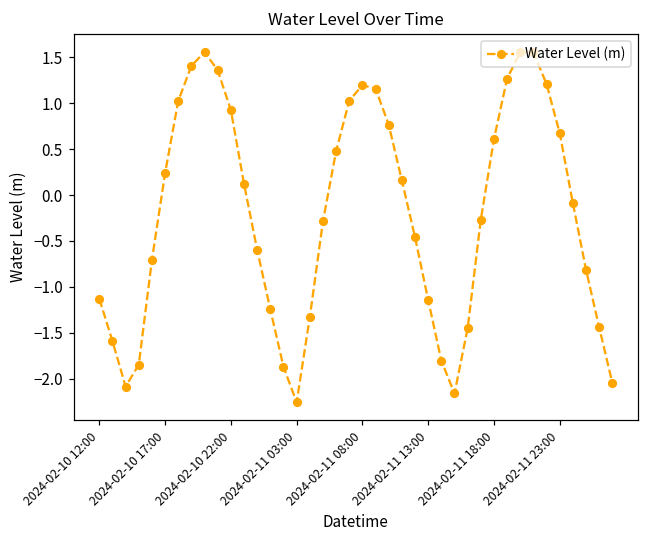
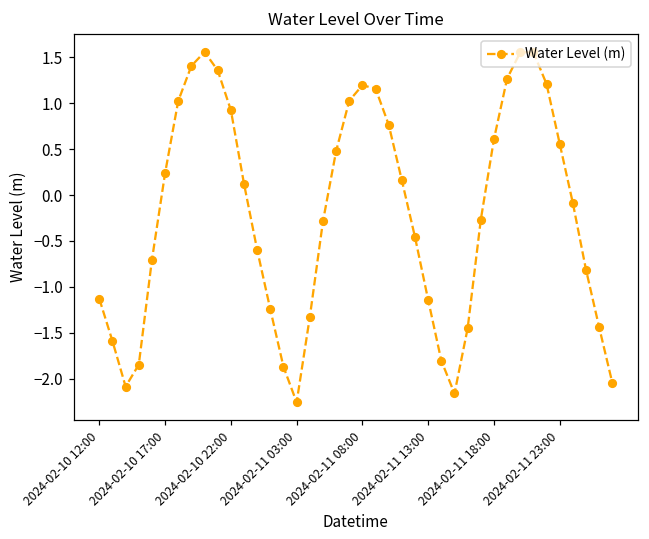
  {
    "2024-02-10 12:00": -1.1,
    "2024-02-10 17:00": 0.2,
    "2024-02-10 22:00": 0.9,
    "2024-02-11 03:00": -2.3,
    "2024-02-11 08:00": 1.2,
    "2024-02-11 13:00": -1.1,
    "2024-02-11 18:00": 0.6,
-   "2024-02-11 23:00": 0.7
+   "2024-02-11 23:00": 0.6
  }
